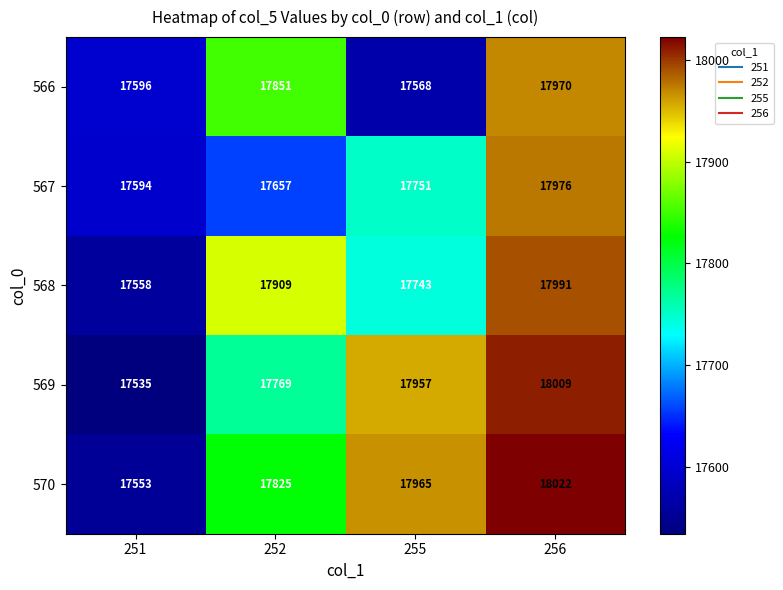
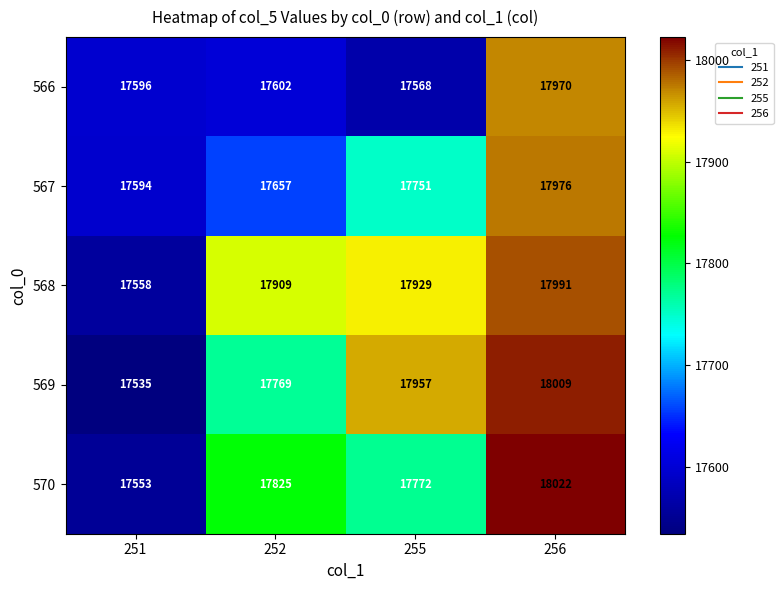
  {
    "566": {
      "251": 17596,
-     "252": 17851,
+     "252": 17602,
      "255": 17568,
      "256": 17970
    },
    "567": {
      "251": 17594,
      "252": 17657,
      "255": 17751,
      "256": 17976
    },
    "568": {
      "251": 17558,
      "252": 17909,
-     "255": 17743,
+     "255": 17929,
      "256": 17991
    },
    "569": {
      "251": 17535,
      "252": 17769,
      "255": 17957,
      "256": 18009
    },
    "570": {
      "251": 17553,
      "252": 17825,
-     "255": 17965,
+     "255": 17772,
      "256": 18022
    }
  }
